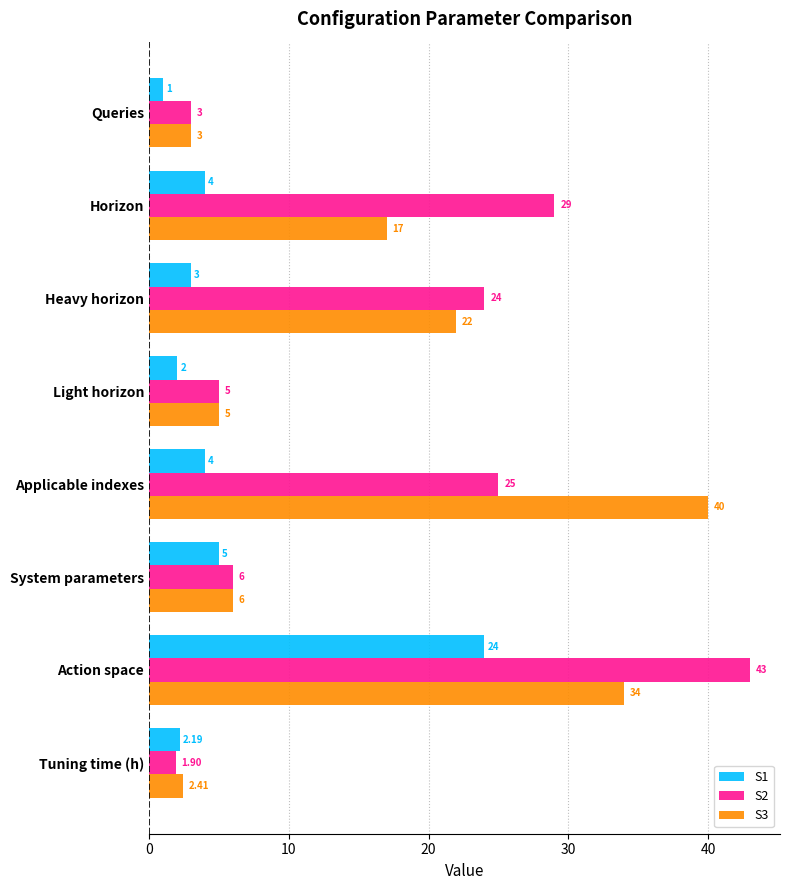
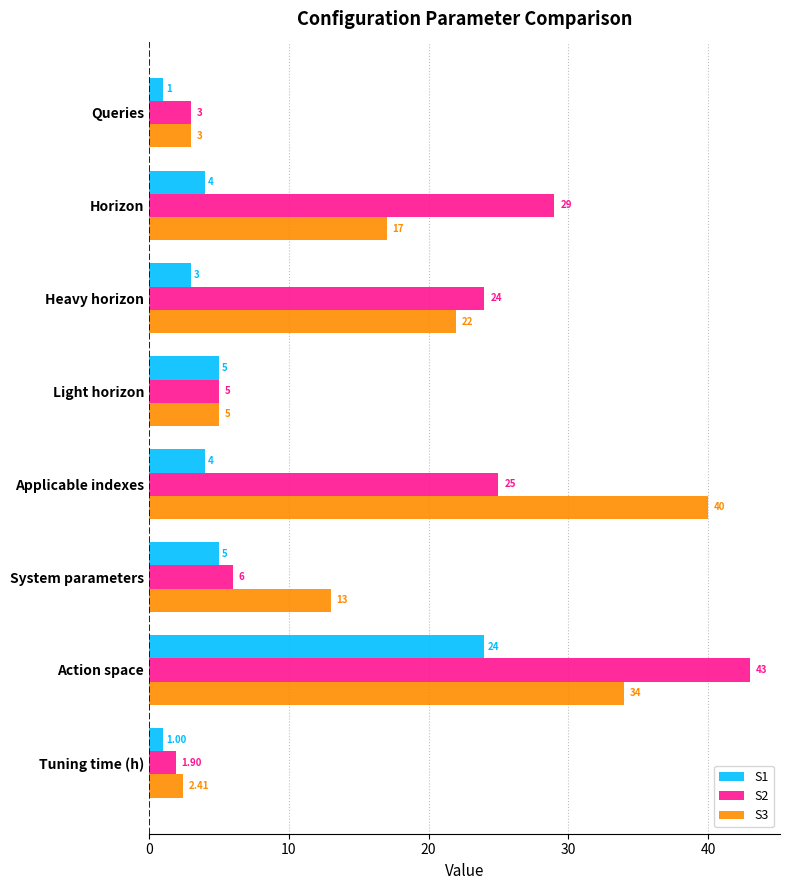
  {
    "S1": {
      "Queries": 1,
      "Horizon": 4,
      "Heavy horizon": 3,
-     "Light horizon": 2,
+     "Light horizon": 5,
      "Applicable indexes": 4,
      "System parameters": 5,
      "Action space": 24,
-     "Tuning time (h)": 2.19
+     "Tuning time (h)": 1.00
    },
    "S2": {
      "Queries": 3,
      "Horizon": 29,
      "Heavy horizon": 24,
      "Light horizon": 5,
      "Applicable indexes": 25,
      "System parameters": 6,
      "Action space": 43,
      "Tuning time (h)": 1.90
    },
    "S3": {
      "Queries": 3,
      "Horizon": 17,
      "Heavy horizon": 22,
      "Light horizon": 5,
      "Applicable indexes": 40,
-     "System parameters": 6,
+     "System parameters": 13,
      "Action space": 34,
      "Tuning time (h)": 2.41
    }
  }
